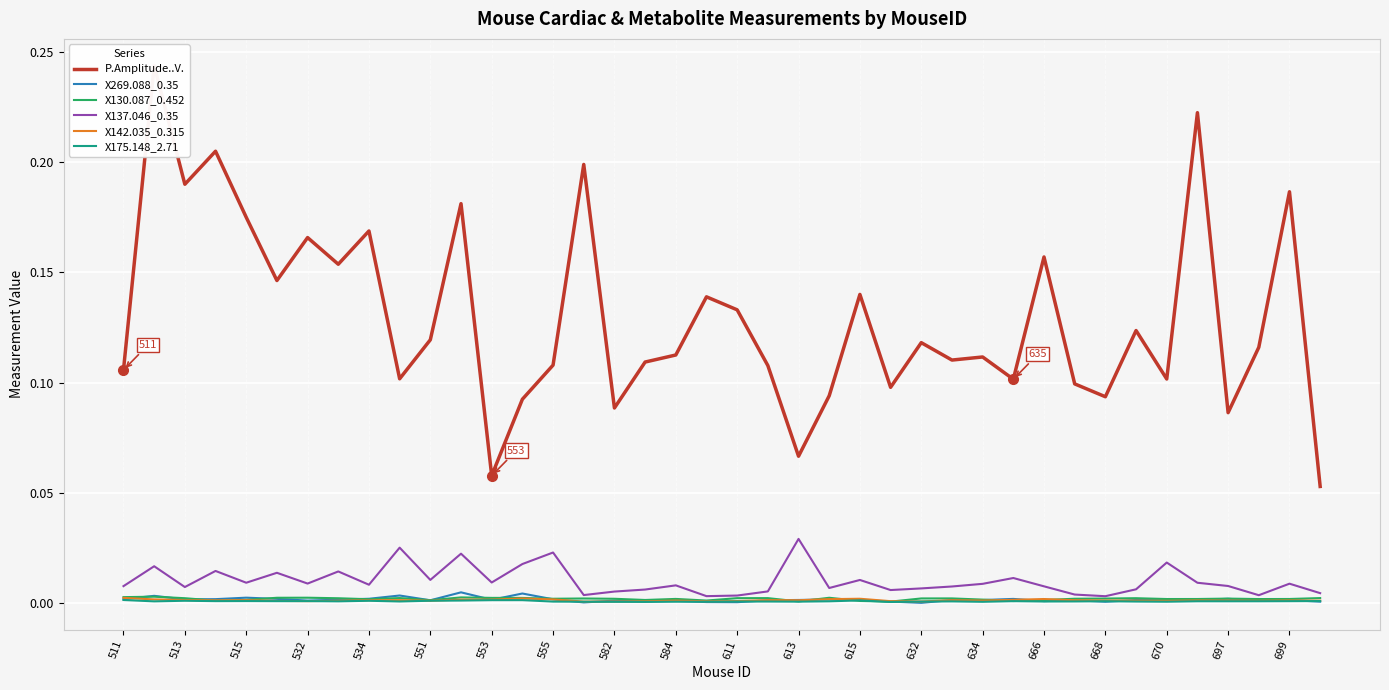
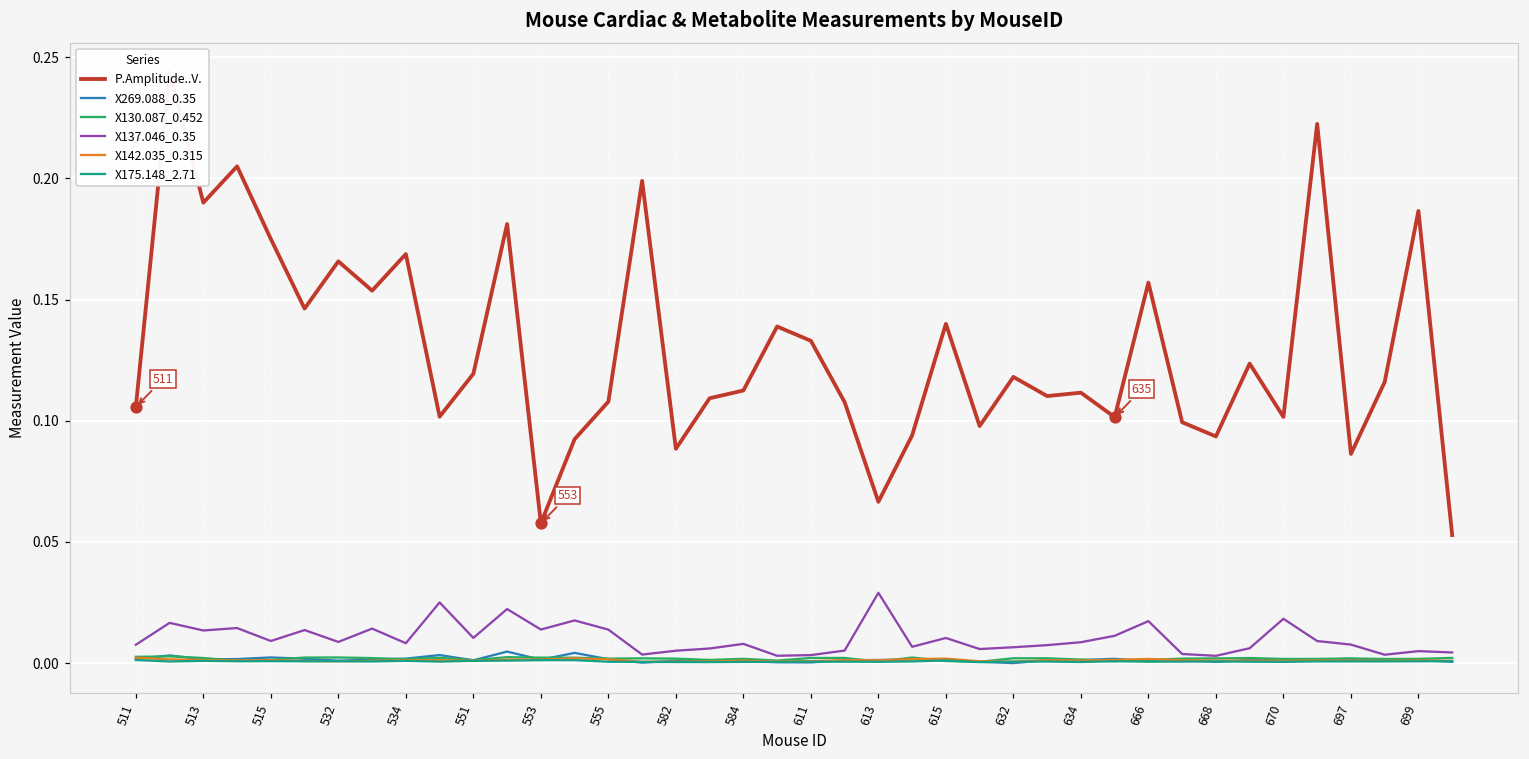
  {
    "X137.046_0.35": {
      "511": 0.008,
-     "513": 0.007,
+     "513": 0.013,
      "515": 0.009,
      "532": 0.009,
      "534": 0.008,
      "551": 0.010,
-     "553": 0.009,
-     "555": 0.023,
+     "553": 0.014,
+     "555": 0.014,
      "582": 0.005,
      "584": 0.008,
      "611": 0.003,
      "613": 0.029,
      "615": 0.010,
      "632": 0.007,
      "634": 0.009,
-     "666": 0.007,
+     "666": 0.017,
      "670": 0.018,
      "697": 0.008,
-     "699": 0.009
+     "699": 0.005
    }
  }
